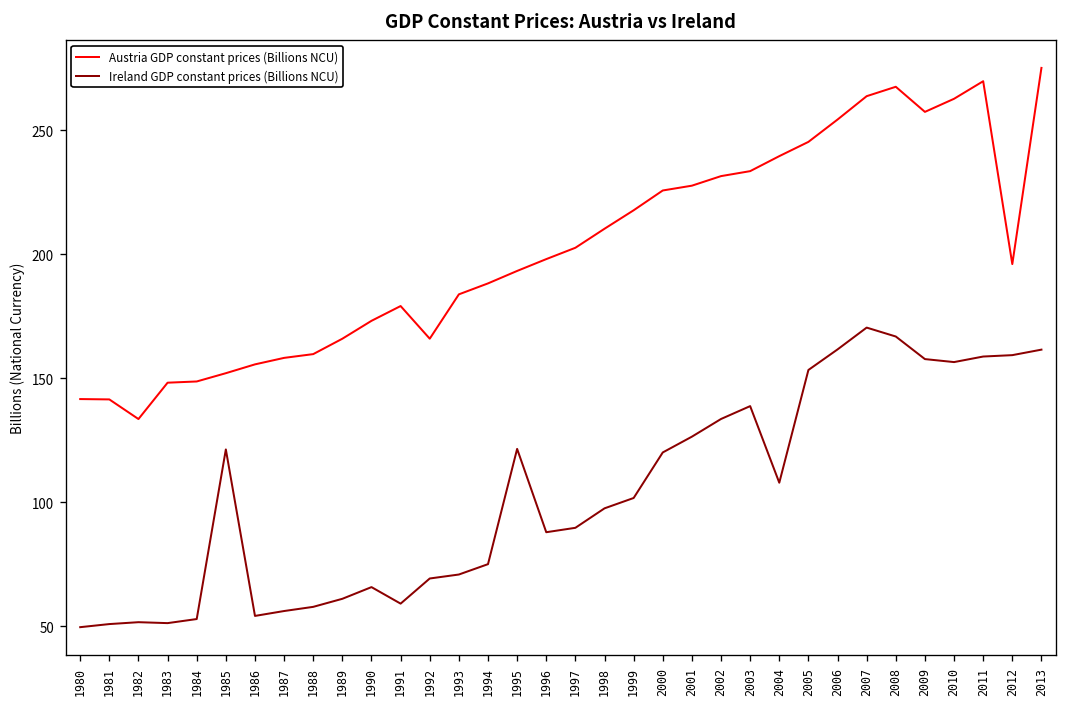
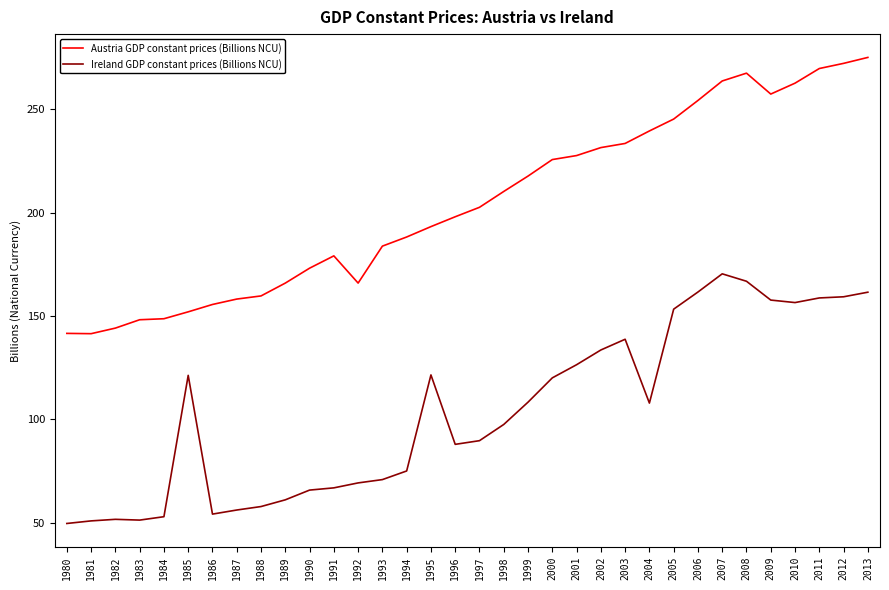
  {
    "Austria GDP constant prices (Billions NCU)": {
      "1980": 142,
      "1981": 141,
-     "1982": 134,
+     "1982": 144,
      "1983": 148,
      "1984": 149,
      "1985": 152,
      "1986": 156,
      "1987": 158,
      "1988": 160,
      "1989": 166,
      "1990": 173,
      "1991": 179,
      "1992": 166,
      "1993": 184,
      "1994": 188,
      "1995": 193,
      "1996": 198,
      "1997": 203,
      "1998": 210,
      "1999": 218,
      "2000": 226,
      "2001": 228,
      "2002": 231,
      "2003": 233,
      "2004": 239,
      "2005": 245,
      "2006": 254,
      "2007": 264,
      "2008": 267,
      "2009": 257,
      "2010": 263,
      "2011": 270,
-     "2012": 196,
+     "2012": 272,
      "2013": 275
    },
    "Ireland GDP constant prices (Billions NCU)": {
      "1980": 50,
      "1981": 51,
      "1982": 52,
      "1983": 51,
      "1984": 53,
      "1985": 121,
      "1986": 54,
      "1987": 56,
      "1988": 58,
      "1989": 61,
      "1990": 66,
-     "1991": 59,
+     "1991": 67,
      "1992": 69,
      "1993": 71,
      "1994": 75,
      "1995": 121,
      "1996": 88,
      "1997": 90,
      "1998": 98,
-     "1999": 102,
+     "1999": 108,
      "2000": 120,
      "2001": 126,
      "2002": 134,
      "2003": 139,
      "2004": 108,
      "2005": 153,
      "2006": 162,
      "2007": 170,
      "2008": 167,
      "2009": 158,
      "2010": 156,
      "2011": 159,
      "2012": 159,
      "2013": 162
    }
  }
